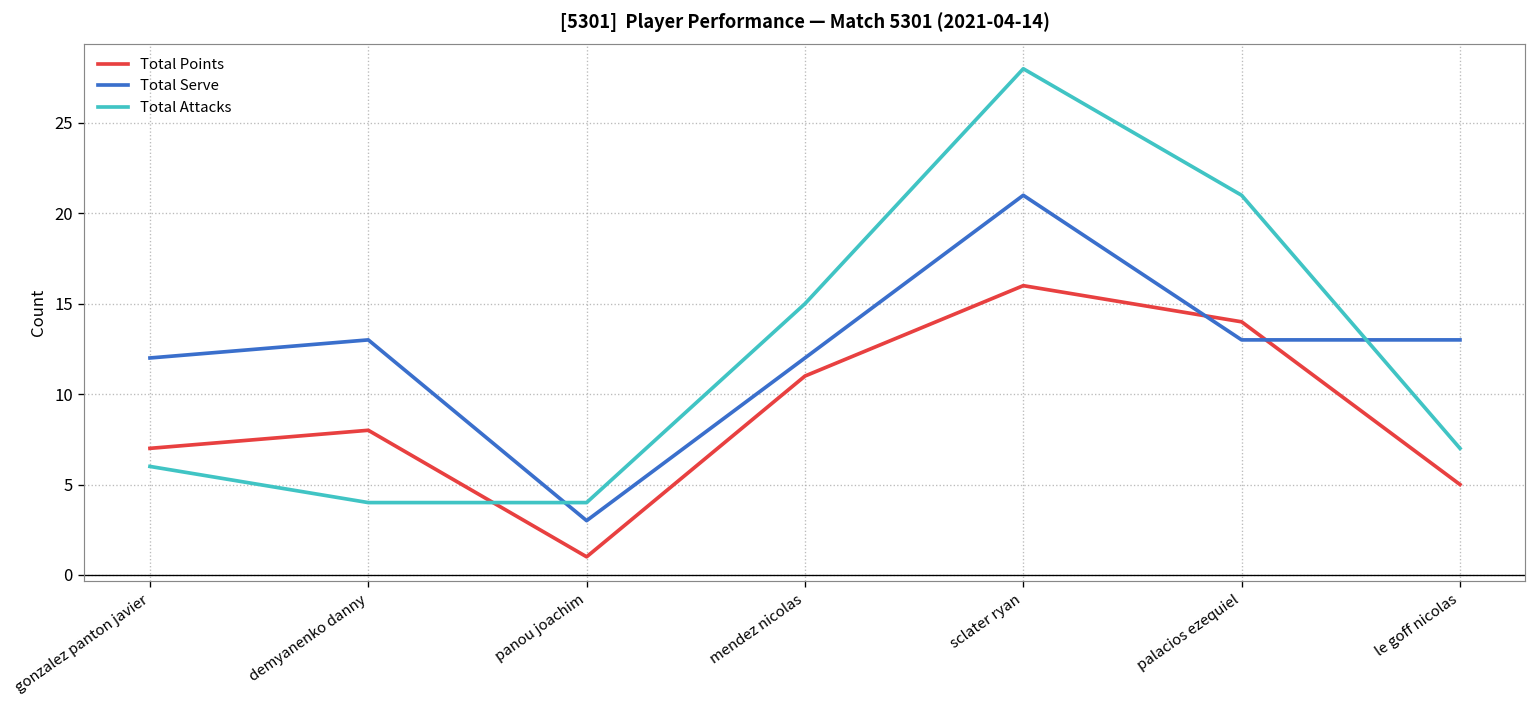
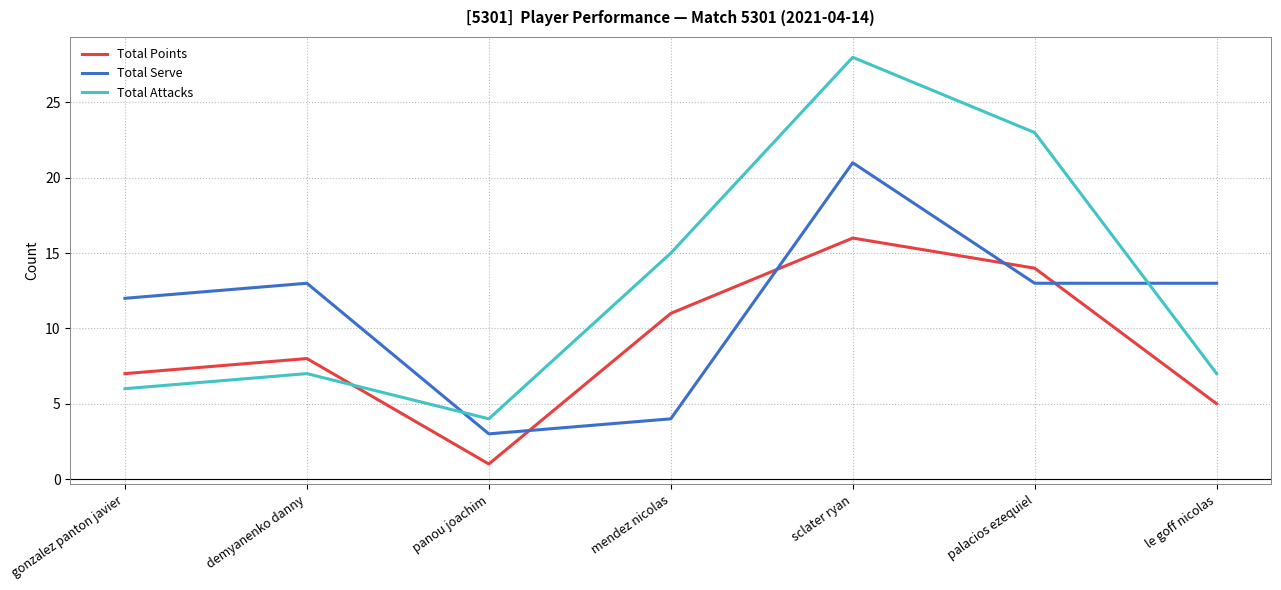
  {
    "Total Points": {
      "gonzalez panton javier": 7,
      "demyanenko danny": 8,
      "panou joachim": 1,
      "mendez nicolas": 11,
      "sclater ryan": 16,
      "palacios ezequiel": 14,
      "le goff nicolas": 5
    },
    "Total Serve": {
      "gonzalez panton javier": 12,
      "demyanenko danny": 13,
      "panou joachim": 3,
-     "mendez nicolas": 12,
+     "mendez nicolas": 4,
      "sclater ryan": 21,
      "palacios ezequiel": 13,
      "le goff nicolas": 13
    },
    "Total Attacks": {
      "gonzalez panton javier": 6,
-     "demyanenko danny": 4,
+     "demyanenko danny": 7,
      "panou joachim": 4,
      "mendez nicolas": 15,
      "sclater ryan": 28,
-     "palacios ezequiel": 21,
+     "palacios ezequiel": 23,
      "le goff nicolas": 7
    }
  }
